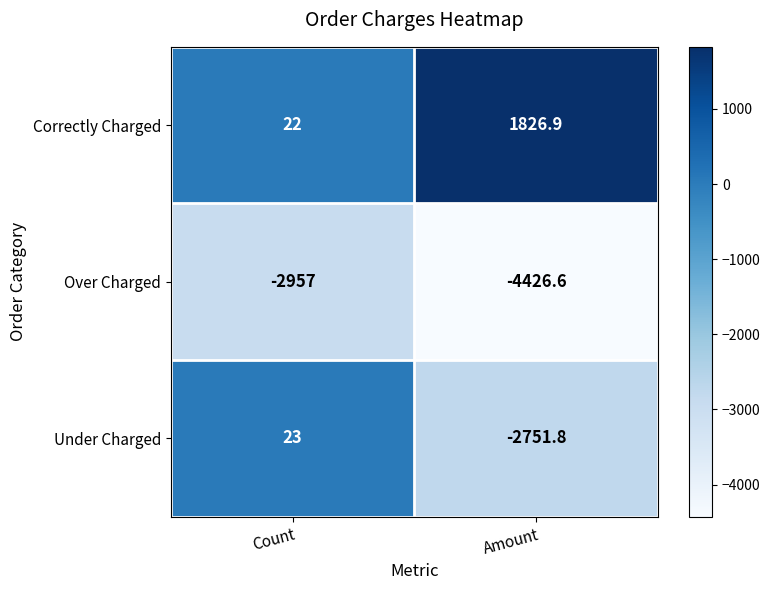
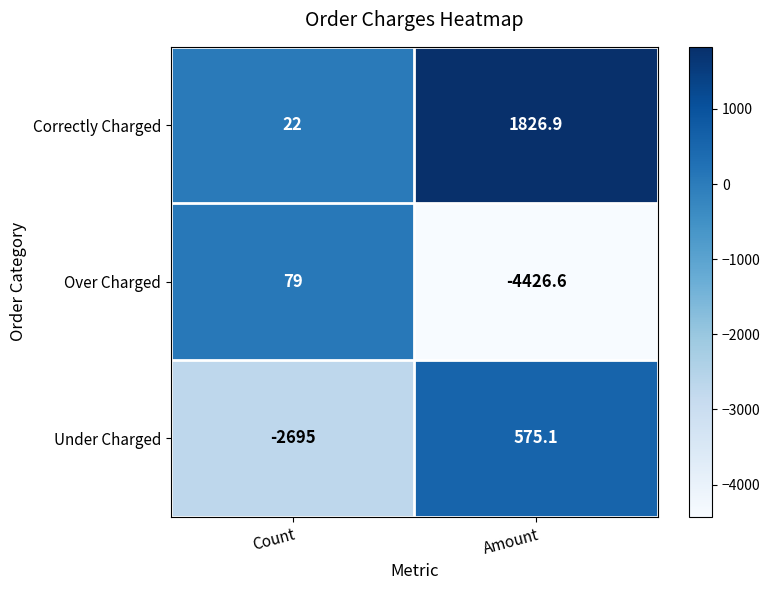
  {
    "Correctly Charged": {
      "Count": 22,
      "Amount": 1826.9
    },
    "Over Charged": {
-     "Count": -2957,
+     "Count": 79,
      "Amount": -4426.6
    },
    "Under Charged": {
-     "Count": 23,
-     "Amount": -2751.8
+     "Count": -2695,
+     "Amount": 575.1
    }
  }
